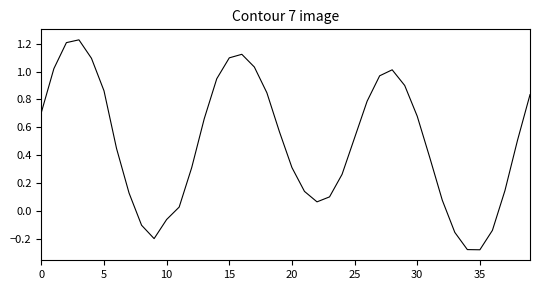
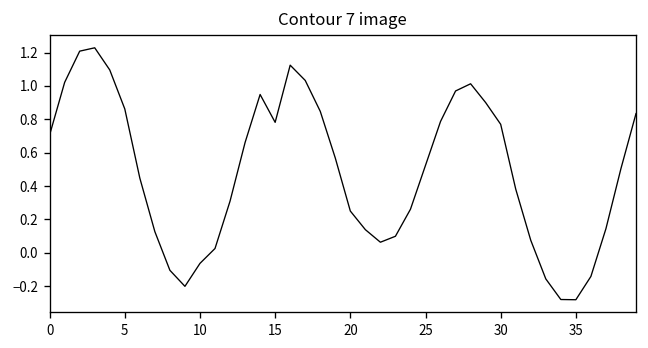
  {
    "0": 0.71,
    "5": 0.86,
    "10": -0.06,
-   "15": 1.10,
-   "20": 0.31,
+   "15": 0.78,
+   "20": 0.25,
    "25": 0.52,
-   "30": 0.68,
+   "30": 0.77,
    "35": -0.28
  }
